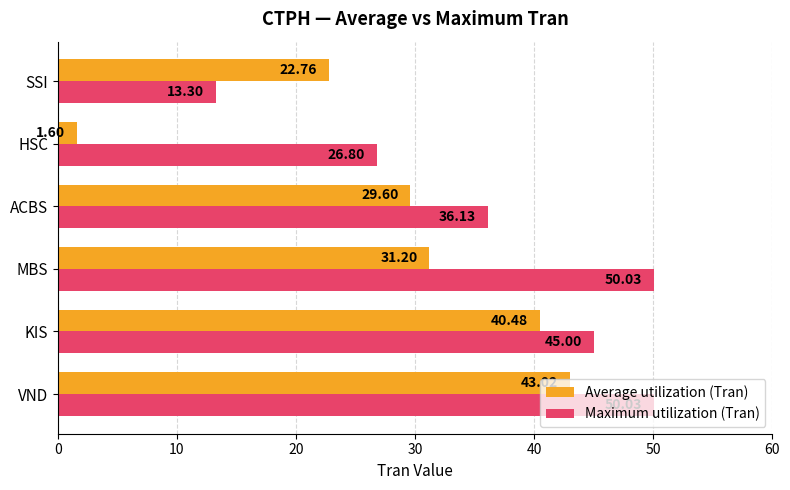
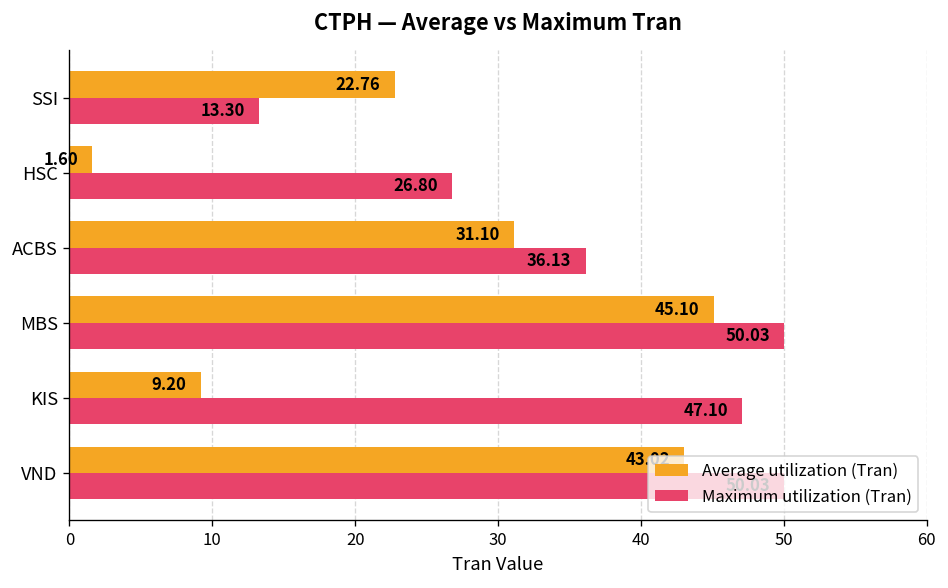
  {
    "Average utilization (Tran)": {
      "SSI": 22.76,
      "HSC": 1.60,
-     "ACBS": 29.60,
-     "MBS": 31.20,
-     "KIS": 40.48
+     "ACBS": 31.10,
+     "MBS": 45.10,
+     "KIS": 9.20
    },
    "Maximum utilization (Tran)": {
      "SSI": 13.30,
      "HSC": 26.80,
      "ACBS": 36.13,
      "MBS": 50.03,
-     "KIS": 45.00
+     "KIS": 47.10
    }
  }
